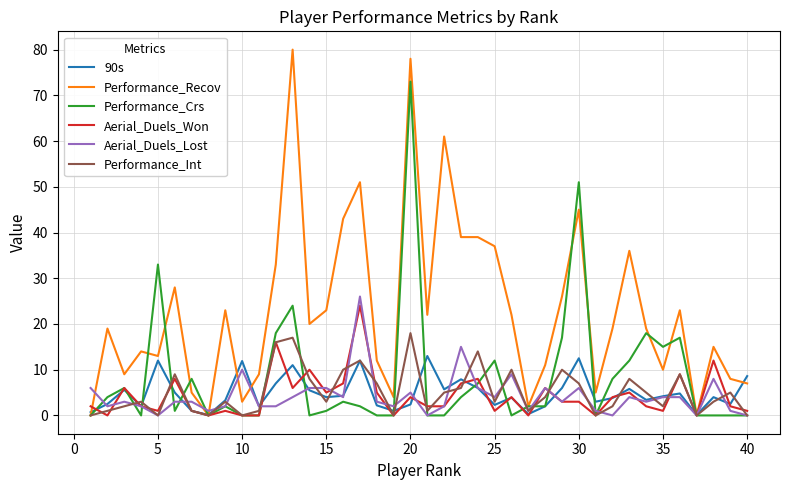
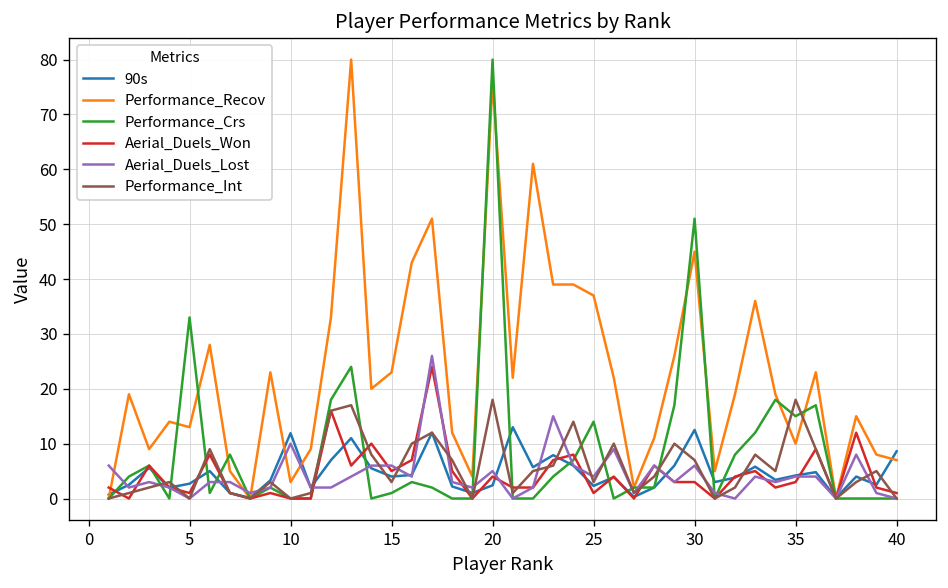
  {
    "90s": {
-     "5": 12,
+     "5": 3,
      "10": 12,
      "15": 4,
      "20": 2,
      "25": 2,
      "30": 13,
      "40": 9
    },
    "Performance_Recov": {
      "5": 13,
      "10": 3,
      "15": 23,
-     "20": 78,
+     "20": 76,
      "25": 37,
      "30": 45,
      "35": 10,
      "40": 7
    },
    "Performance_Crs": {
      "5": 33,
      "15": 1,
-     "20": 73,
-     "25": 12,
+     "20": 80,
+     "25": 14,
      "30": 51,
      "35": 15
    },
    "Aerial_Duels_Won": {
      "5": 1,
      "15": 5,
      "20": 4,
      "25": 1,
      "30": 3,
-     "35": 1,
+     "35": 3,
      "40": 1
    },
    "Aerial_Duels_Lost": {
      "10": 10,
      "15": 6,
      "20": 5,
      "25": 4,
      "30": 6
    },
    "Performance_Int": {
      "15": 3,
      "20": 18,
      "25": 3,
      "30": 7,
-     "35": 2
+     "35": 18
    }
  }
